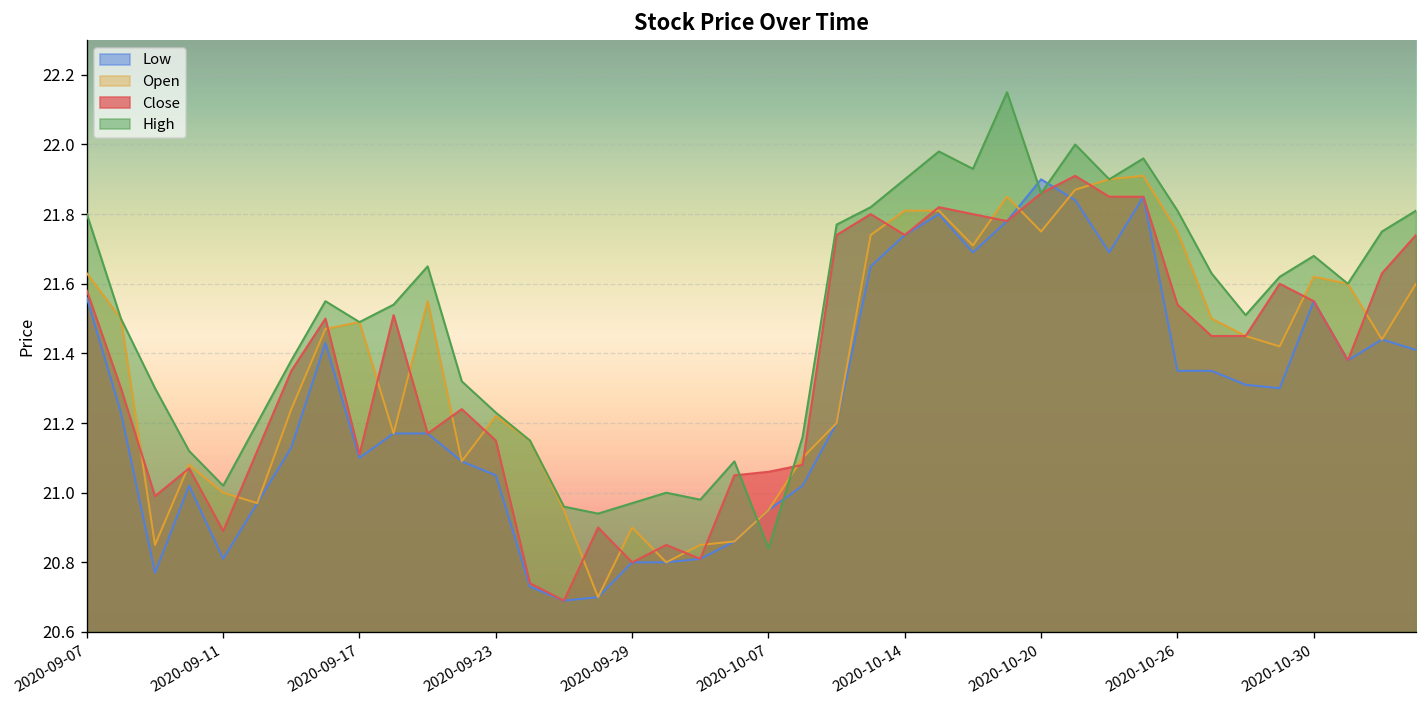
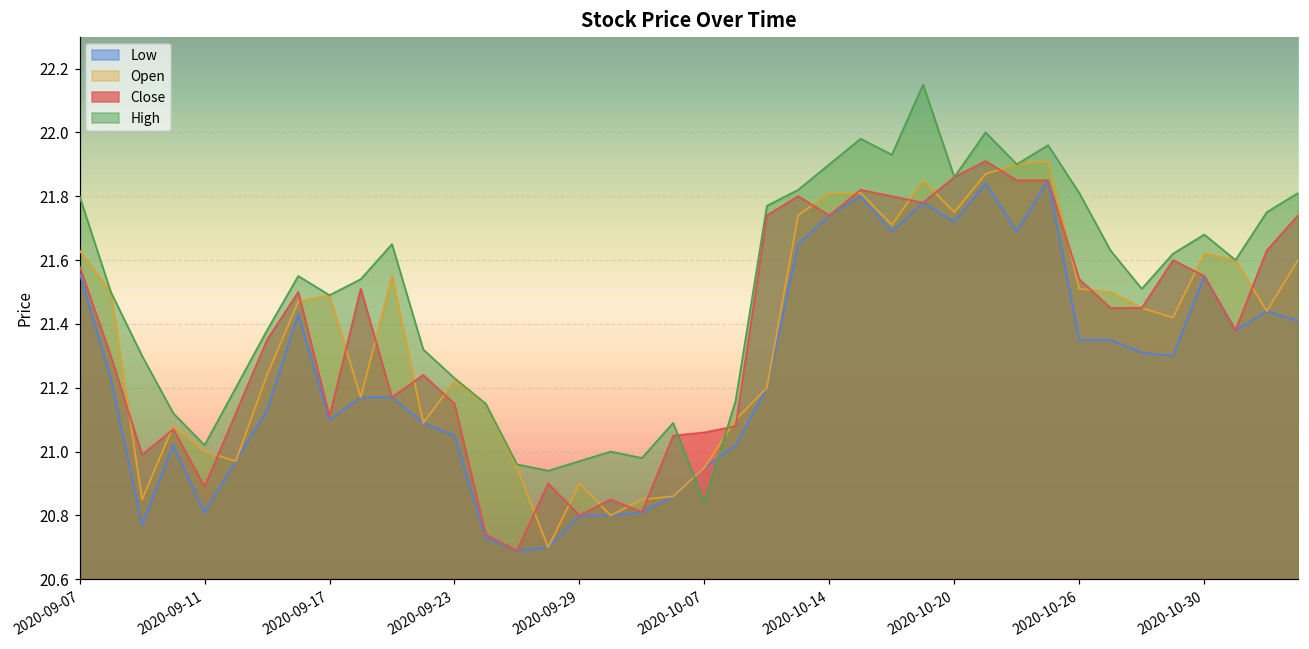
  {
    "Low": {
      "2020-09-07": 21.56,
      "2020-09-11": 20.81,
      "2020-09-17": 21.10,
      "2020-09-23": 21.05,
-     "2020-10-20": 21.90,
+     "2020-10-20": 21.72,
      "2020-10-26": 21.35
    },
    "Open": {
      "2020-09-07": 21.63,
      "2020-09-11": 21.00,
      "2020-09-23": 21.22,
      "2020-09-29": 20.90,
      "2020-10-14": 21.81,
      "2020-10-20": 21.75,
-     "2020-10-26": 21.75,
+     "2020-10-26": 21.51,
      "2020-10-30": 21.62
    },
    "Close": {
      "2020-09-07": 21.58,
      "2020-09-11": 20.89,
      "2020-09-17": 21.11,
      "2020-09-23": 21.15,
      "2020-10-07": 21.06,
      "2020-10-26": 21.54
    },
    "High": {
      "2020-09-07": 21.80,
      "2020-09-11": 21.02,
      "2020-09-23": 21.23,
      "2020-09-29": 20.97,
      "2020-10-07": 20.84,
      "2020-10-14": 21.90,
      "2020-10-26": 21.81,
      "2020-10-30": 21.68
    }
  }
